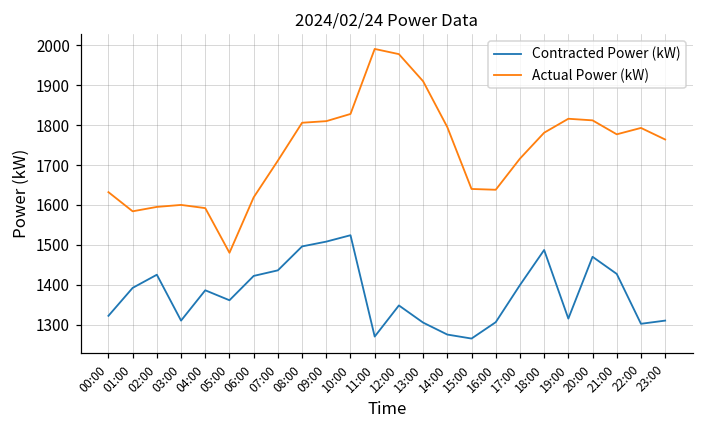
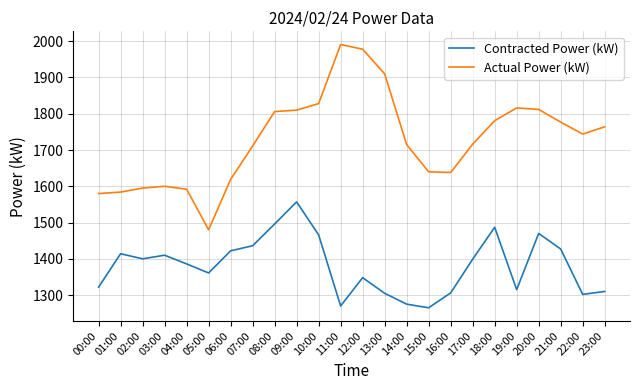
  {
    "Contracted Power (kW)": {
      "00:00": 1320,
-     "01:00": 1390,
-     "02:00": 1430,
-     "03:00": 1310,
+     "01:00": 1410,
+     "02:00": 1400,
+     "03:00": 1410,
      "04:00": 1390,
      "05:00": 1360,
      "06:00": 1420,
      "07:00": 1440,
      "08:00": 1500,
-     "09:00": 1510,
-     "10:00": 1520,
+     "09:00": 1560,
+     "10:00": 1470,
      "11:00": 1270,
      "12:00": 1350,
      "13:00": 1310,
      "14:00": 1280,
      "15:00": 1270,
      "16:00": 1310,
      "17:00": 1400,
      "18:00": 1490,
      "19:00": 1320,
      "20:00": 1470,
      "21:00": 1430,
      "22:00": 1300,
      "23:00": 1310
    },
    "Actual Power (kW)": {
-     "00:00": 1630,
+     "00:00": 1580,
      "01:00": 1580,
      "02:00": 1600,
      "03:00": 1600,
      "04:00": 1590,
      "05:00": 1480,
      "06:00": 1620,
      "07:00": 1710,
      "08:00": 1810,
      "09:00": 1810,
      "10:00": 1830,
      "11:00": 1990,
      "12:00": 1980,
      "13:00": 1910,
-     "14:00": 1800,
+     "14:00": 1720,
      "15:00": 1640,
      "16:00": 1640,
      "17:00": 1720,
      "18:00": 1780,
      "19:00": 1820,
      "20:00": 1810,
      "21:00": 1780,
-     "22:00": 1790,
+     "22:00": 1740,
      "23:00": 1760
    }
  }
